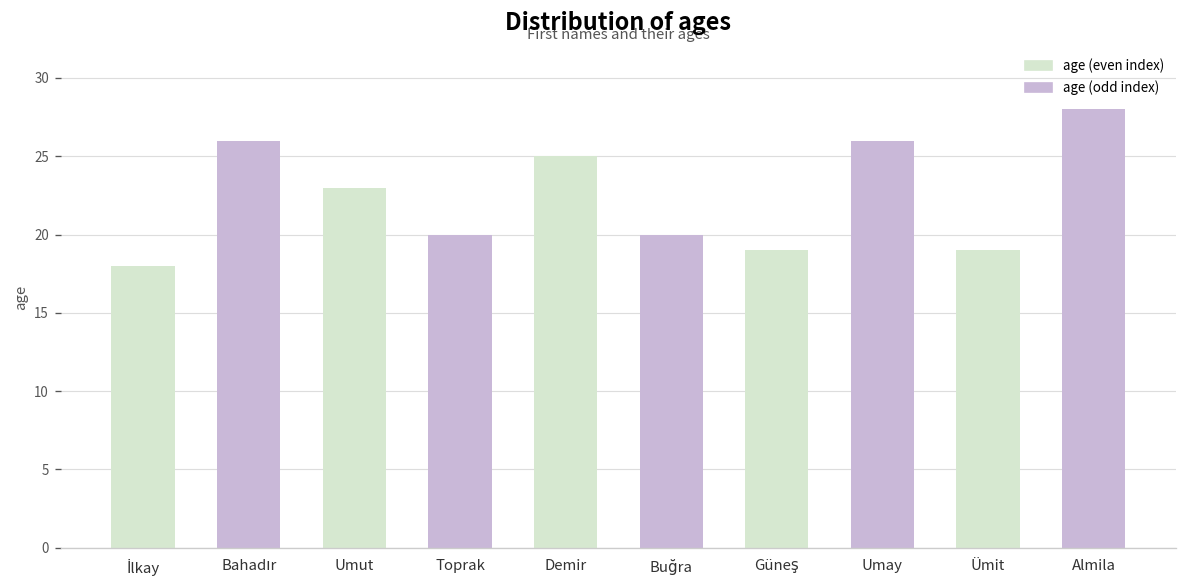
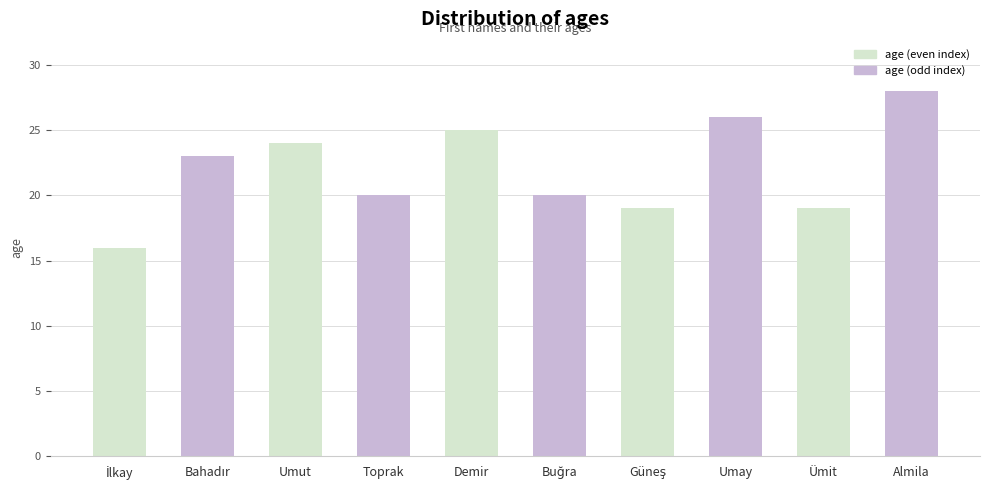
  {
-   "İlkay": 18,
-   "Bahadır": 26,
-   "Umut": 23,
+   "İlkay": 16,
+   "Bahadır": 23,
+   "Umut": 24,
    "Toprak": 20,
    "Demir": 25,
    "Buğra": 20,
    "Güneş": 19,
    "Umay": 26,
    "Ümit": 19,
    "Almila": 28
  }
